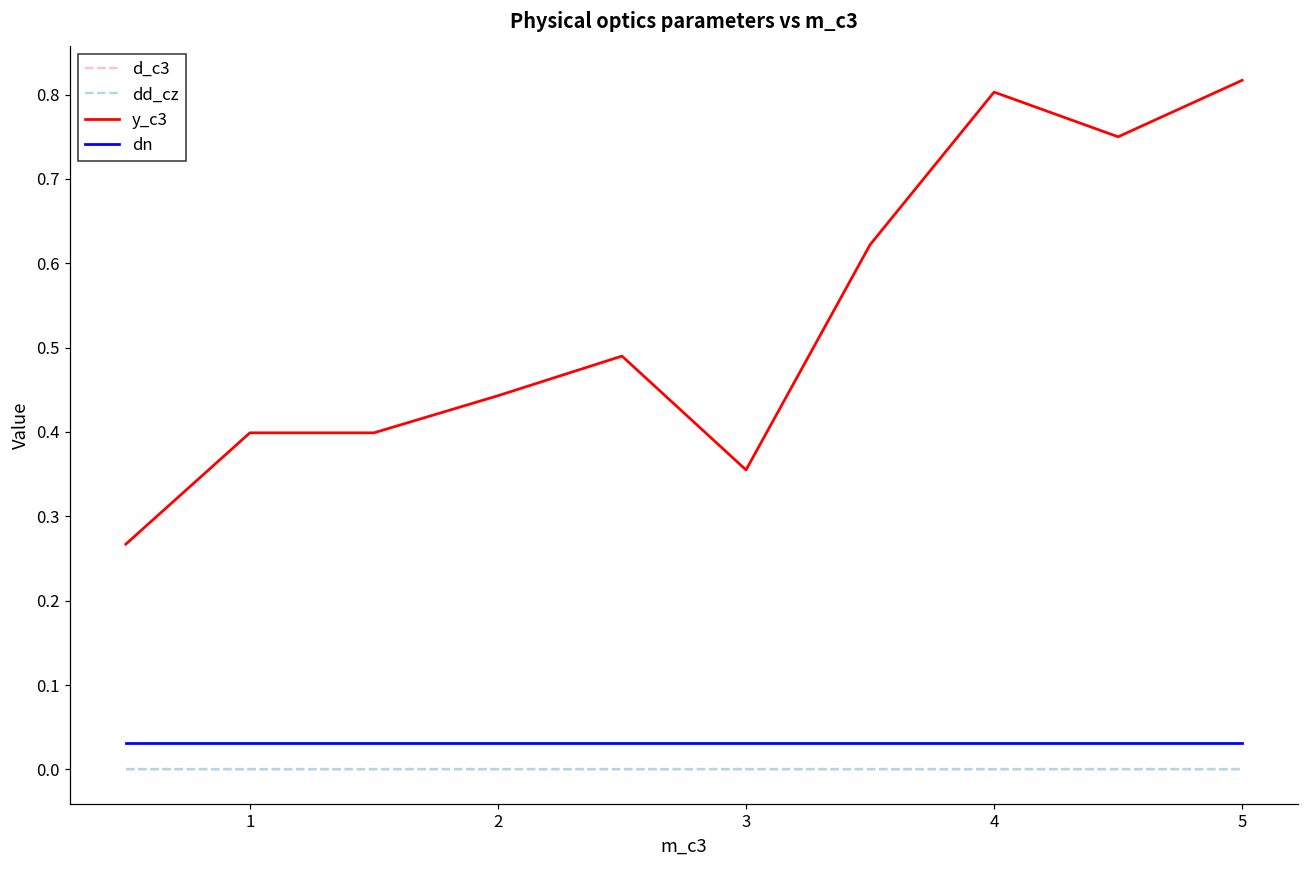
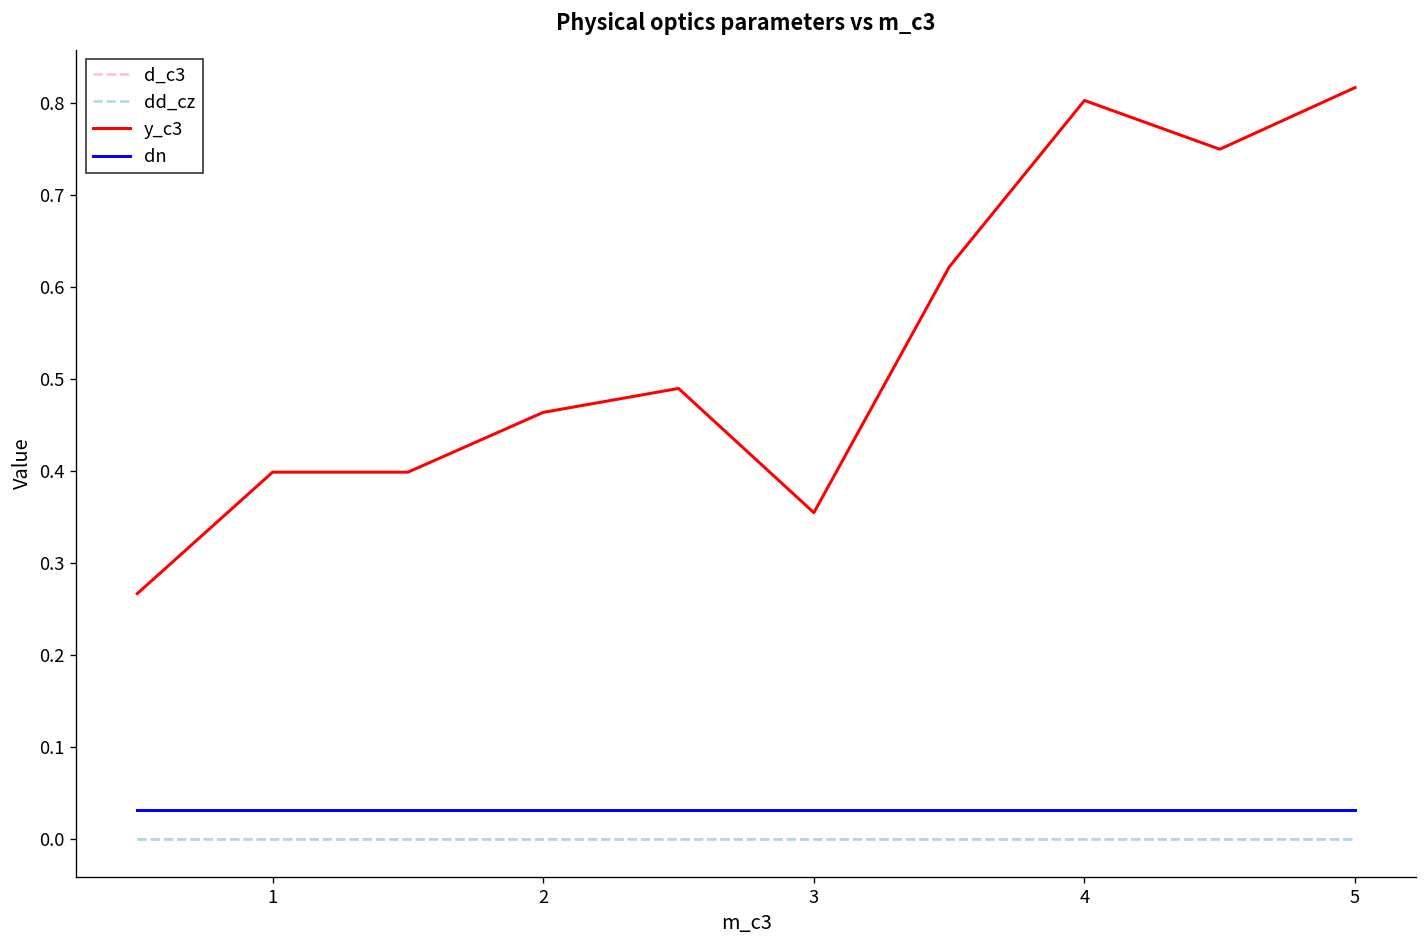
  {
    "dd_cz": {
      "1": 0.00,
      "2": 0.00,
      "3": 0.00,
      "4": 0.00,
      "5": 0.00
    },
    "y_c3": {
      "1": 0.40,
-     "2": 0.44,
+     "2": 0.46,
      "3": 0.36,
      "4": 0.80,
      "5": 0.82
    },
    "dn": {
      "1": 0.03,
      "2": 0.03,
      "3": 0.03,
      "4": 0.03,
      "5": 0.03
    }
  }
